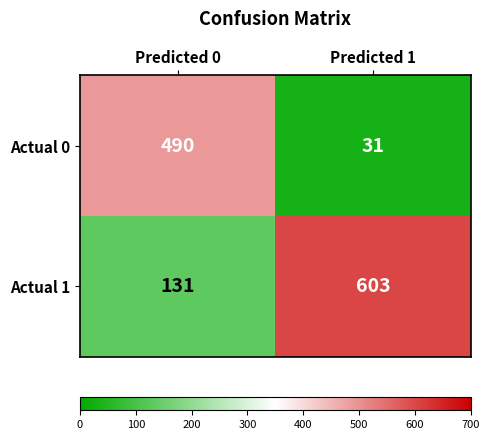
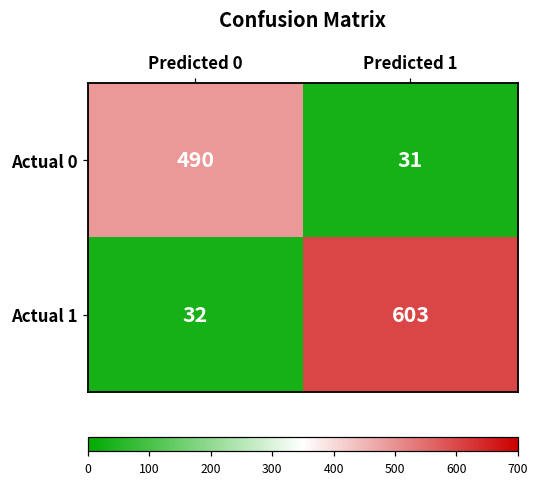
  {
    "Actual 0": {
      "Predicted 0": 490,
      "Predicted 1": 31
    },
    "Actual 1": {
-     "Predicted 0": 131,
+     "Predicted 0": 32,
      "Predicted 1": 603
    }
  }
